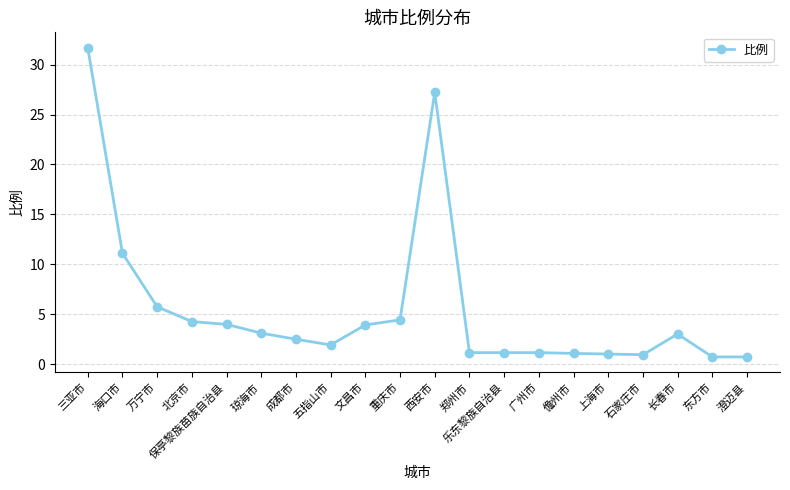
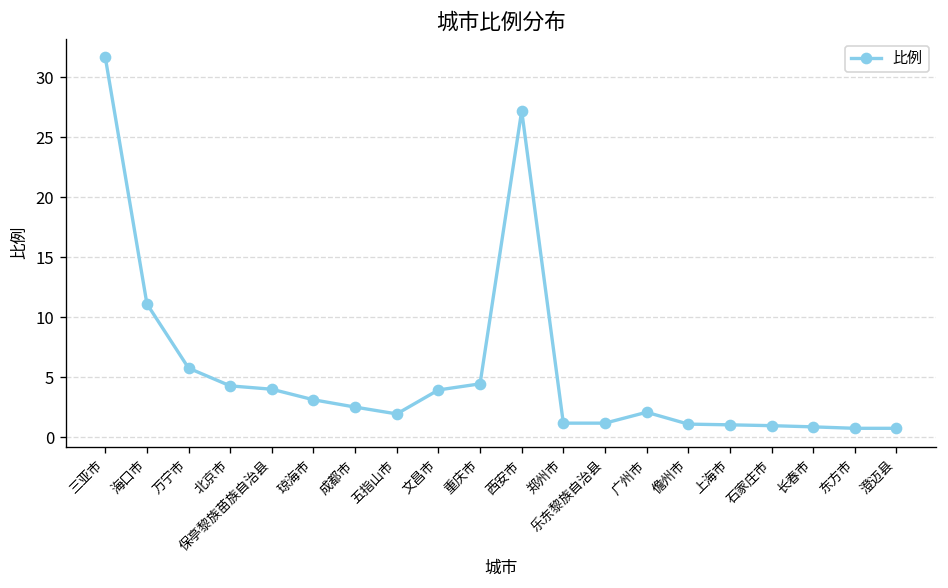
  {
    "三亚市": 32,
    "海口市": 11,
    "万宁市": 6,
    "北京市": 4,
    "保亭黎族苗族自治县": 4,
    "琼海市": 3,
    "成都市": 3,
    "五指山市": 2,
    "文昌市": 4,
    "重庆市": 4,
    "西安市": 27,
    "郑州市": 1,
    "乐东黎族自治县": 1,
-   "广州市": 1,
+   "广州市": 2,
    "儋州市": 1,
    "上海市": 1,
    "石家庄市": 1,
-   "长春市": 3,
+   "长春市": 1,
    "东方市": 1,
    "澄迈县": 1
  }
